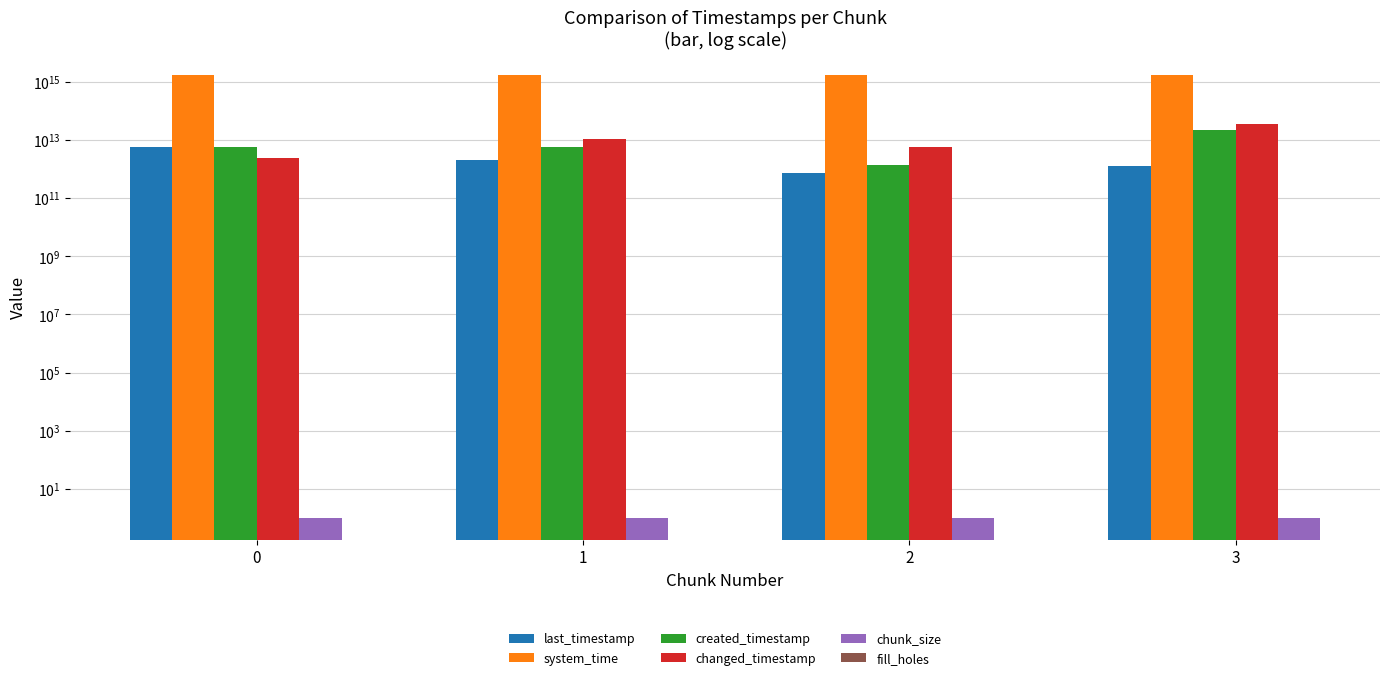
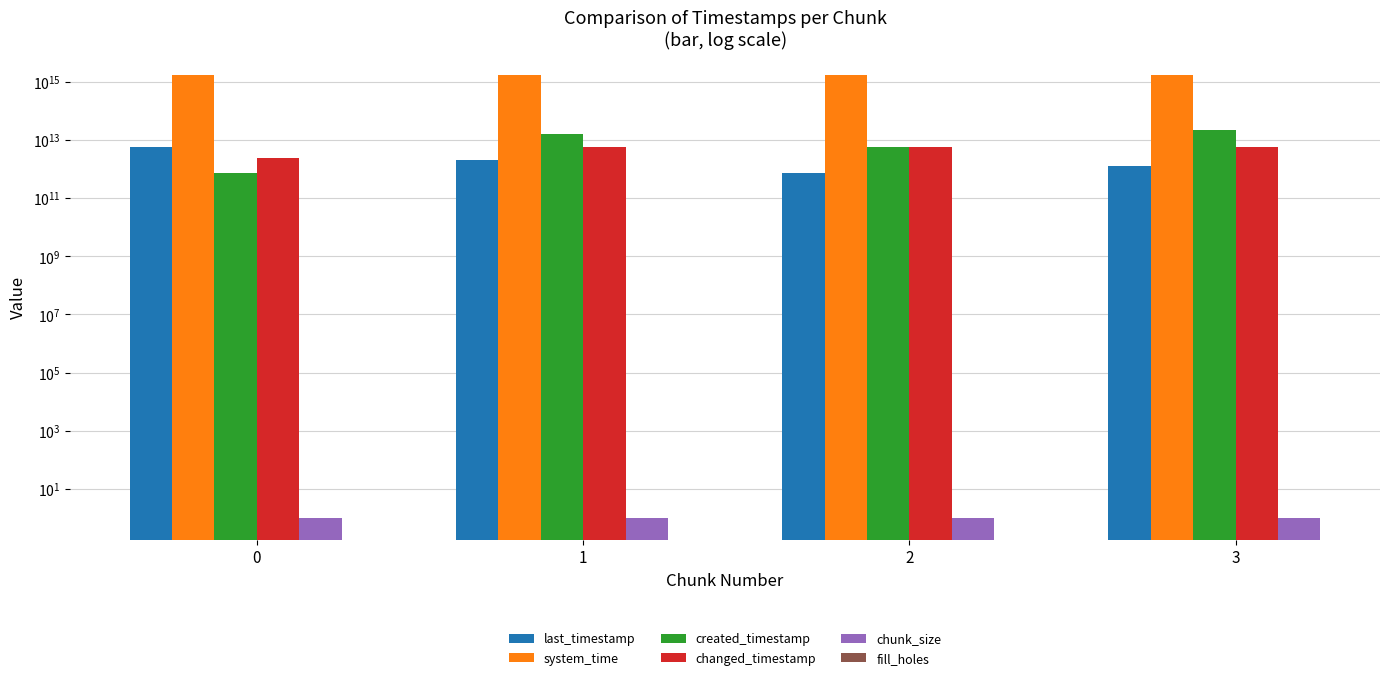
  {
    "last_timestamp": {
      "0": 6000000000000,
      "1": 2000000000000,
      "2": 700000000000,
      "3": 1000000000000
    },
    "system_time": {
      "0": 2000000000000000,
      "1": 2000000000000000,
      "2": 2000000000000000,
      "3": 2000000000000000
    },
    "created_timestamp": {
-     "0": 6000000000000,
-     "1": 6000000000000,
-     "2": 1000000000000,
+     "0": 700000000000,
+     "1": 20000000000000,
+     "2": 6000000000000,
      "3": 20000000000000
    },
    "changed_timestamp": {
      "0": 2000000000000,
-     "1": 11000000000000,
+     "1": 6000000000000,
      "2": 6000000000000,
-     "3": 40000000000000
+     "3": 6000000000000
    },
    "chunk_size": {
      "0": 1,
      "1": 1,
      "2": 1,
      "3": 1
    }
  }
